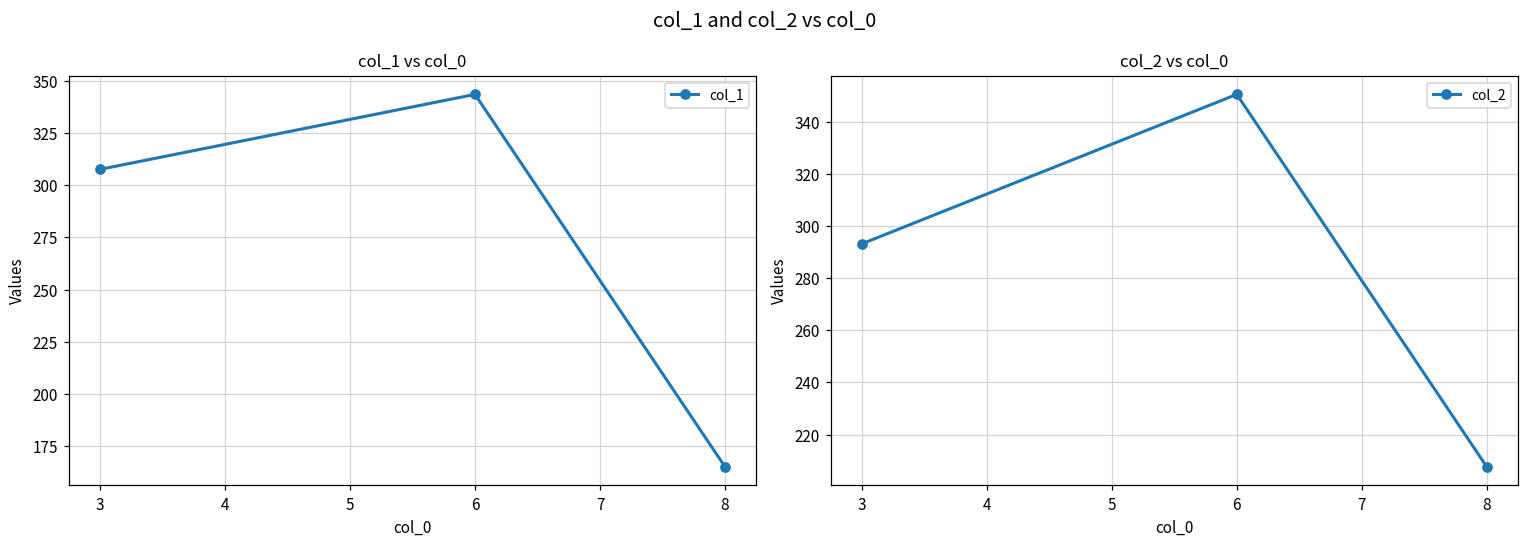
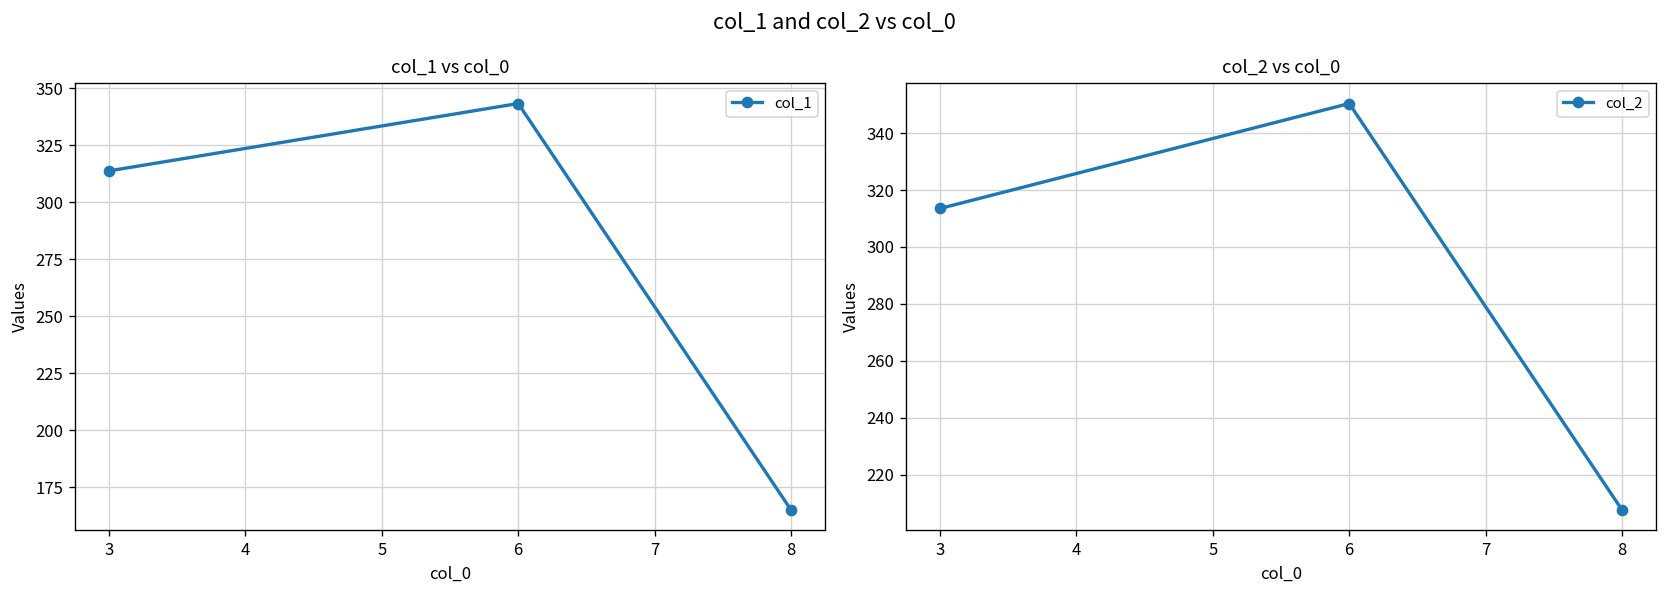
  {
    "col_1 vs col_0": {
-     "3": 308,
+     "3": 314,
      "6": 343,
      "8": 165
    },
    "col_2 vs col_0": {
-     "3": 293,
+     "3": 314,
      "6": 350,
      "8": 208
    }
  }
